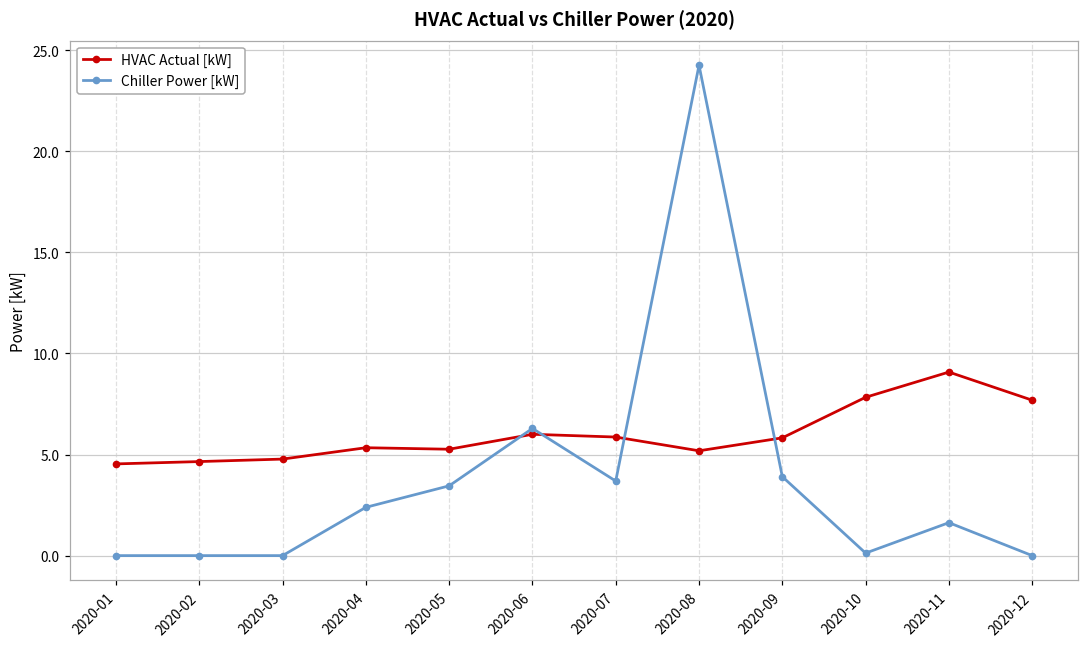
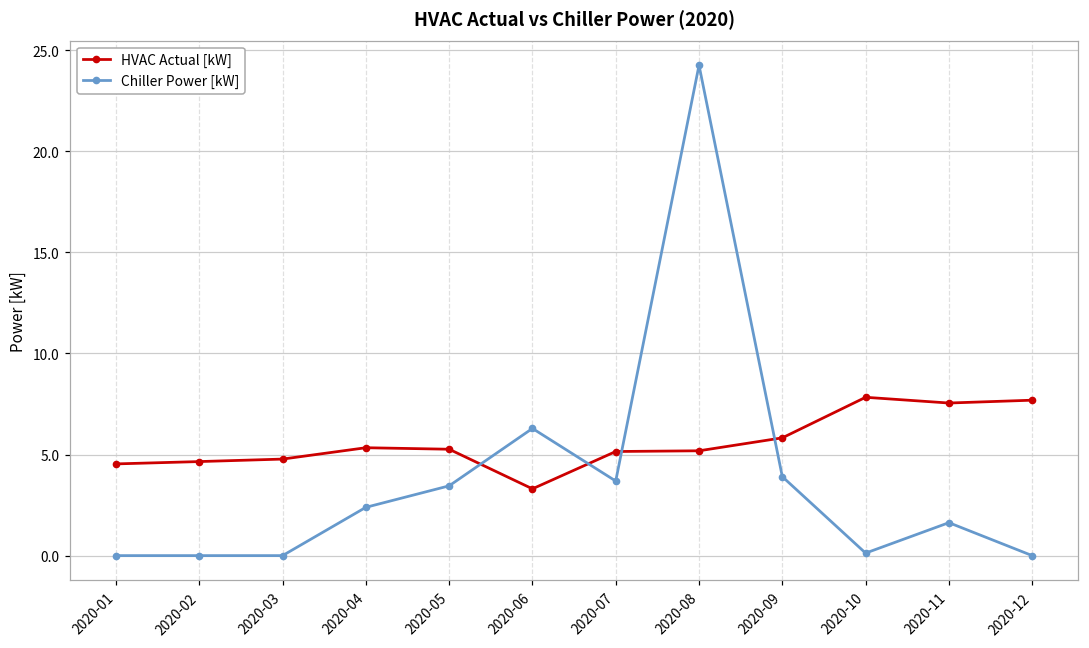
  {
    "HVAC Actual [kW]": {
      "2020-01": 4.5,
      "2020-02": 4.7,
      "2020-03": 4.8,
      "2020-04": 5.3,
      "2020-05": 5.3,
-     "2020-06": 6.0,
-     "2020-07": 5.9,
+     "2020-06": 3.3,
+     "2020-07": 5.2,
      "2020-08": 5.2,
      "2020-09": 5.8,
      "2020-10": 7.8,
-     "2020-11": 9.1,
+     "2020-11": 7.5,
      "2020-12": 7.7
    },
    "Chiller Power [kW]": {
      "2020-01": 0.0,
      "2020-02": 0.0,
      "2020-03": 0.0,
      "2020-04": 2.4,
      "2020-05": 3.5,
      "2020-06": 6.3,
      "2020-07": 3.7,
      "2020-08": 24.3,
      "2020-09": 3.9,
      "2020-10": 0.1,
      "2020-11": 1.6,
      "2020-12": 0.0
    }
  }
